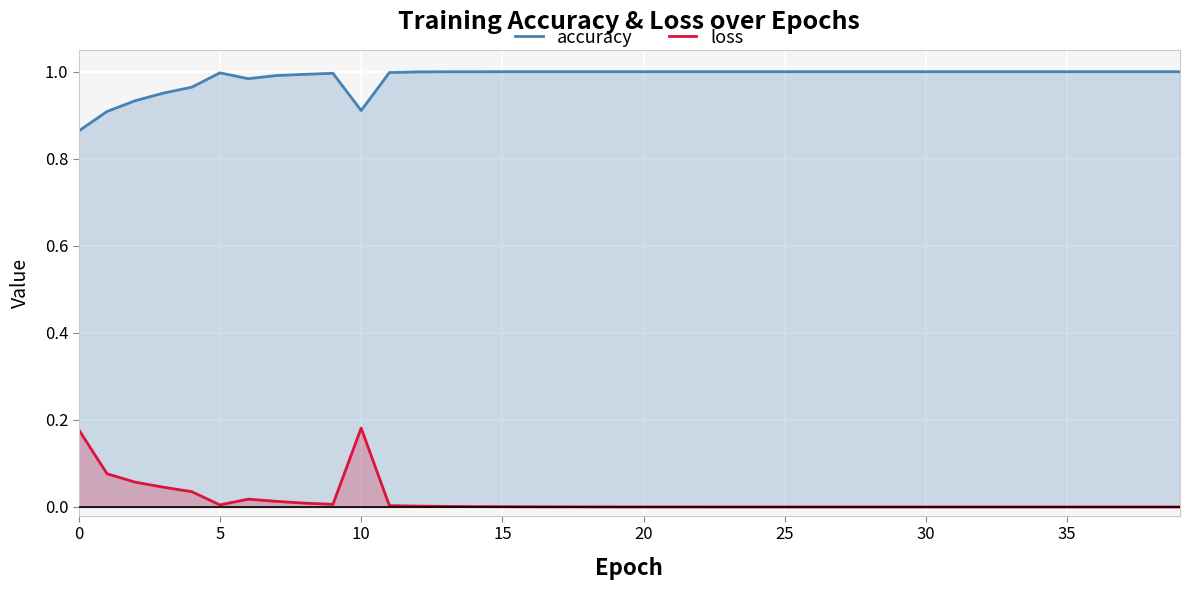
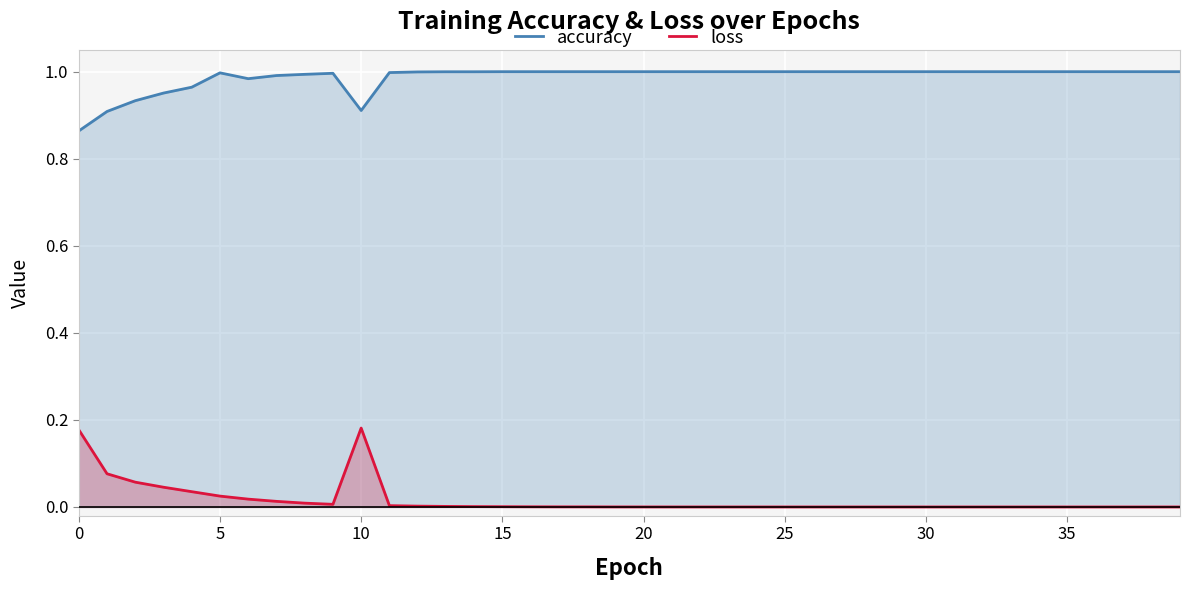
  {
    "accuracy": {
      "0": 0.86,
      "5": 1.00,
      "10": 0.91,
      "15": 1.00,
      "20": 1.00,
      "25": 1.00,
      "30": 1.00,
      "35": 1.00
    },
    "loss": {
      "0": 0.18,
-     "5": 0.00,
+     "5": 0.03,
      "10": 0.18,
      "15": 0.00,
      "20": 0.00,
      "25": 0.00,
      "30": 0.00,
      "35": 0.00
    }
  }
